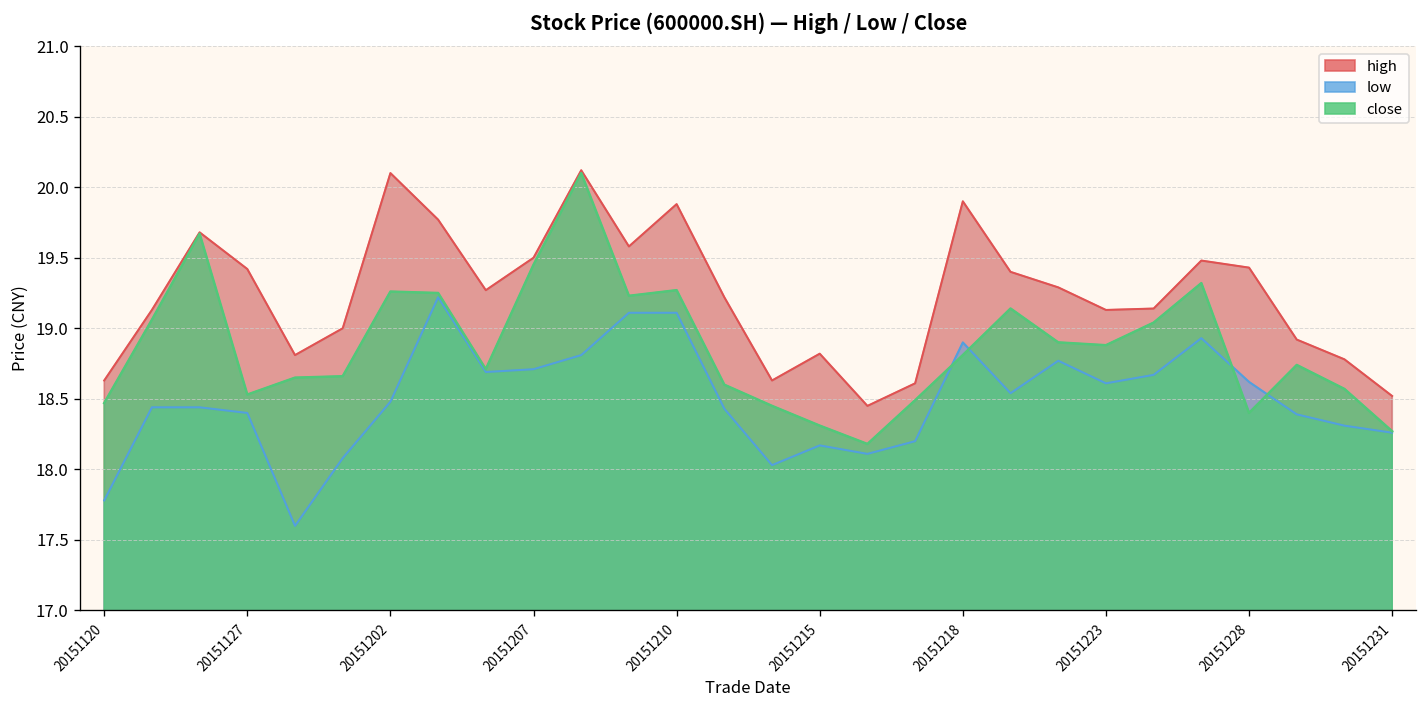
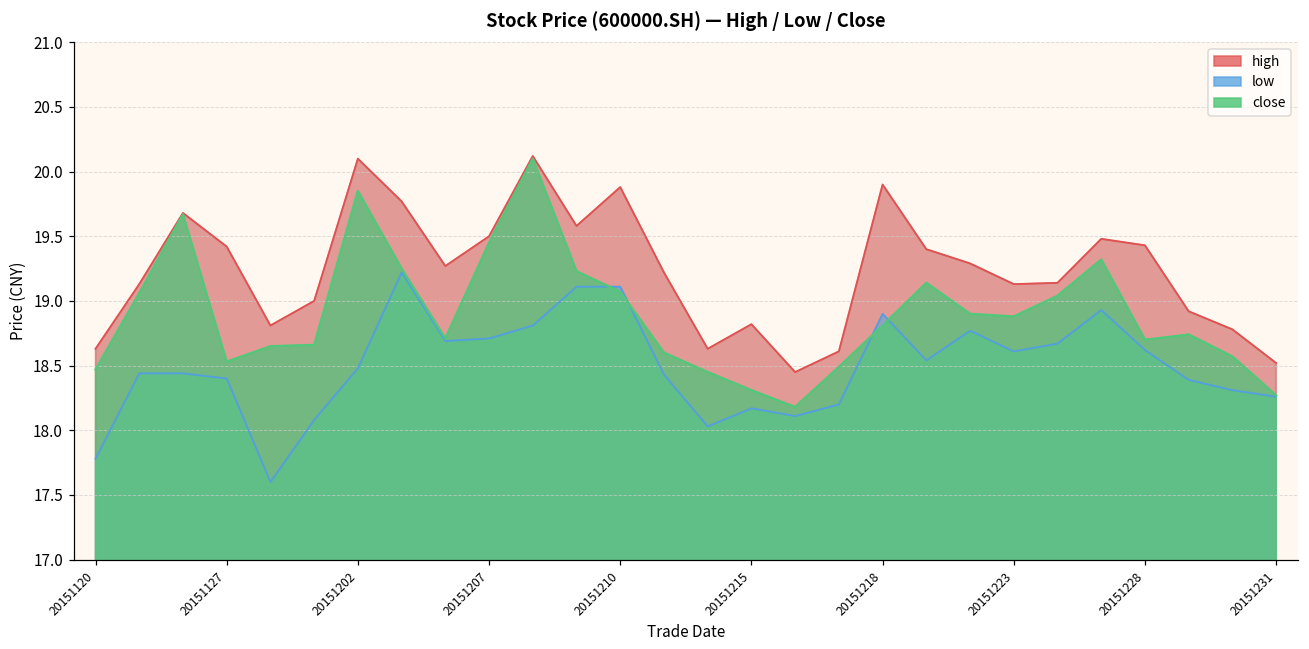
  {
    "high": {
      "20151120": 18.63,
      "20151127": 19.42,
      "20151202": 20.10,
      "20151207": 19.50,
      "20151210": 19.88,
      "20151215": 18.82,
      "20151218": 19.90,
      "20151223": 19.13,
      "20151228": 19.43,
      "20151231": 18.52
    },
    "low": {
      "20151120": 17.78,
      "20151127": 18.40,
      "20151202": 18.48,
      "20151207": 18.71,
      "20151210": 19.11,
      "20151215": 18.17,
      "20151218": 18.90,
      "20151223": 18.61,
      "20151228": 18.62
    },
    "close": {
      "20151120": 18.47,
      "20151127": 18.53,
-     "20151202": 19.26,
+     "20151202": 19.85,
      "20151207": 19.45,
-     "20151210": 19.27,
+     "20151210": 19.07,
      "20151215": 18.31,
      "20151218": 18.81,
      "20151223": 18.88,
-     "20151228": 18.4
+     "20151228": 18.7
    }
  }
